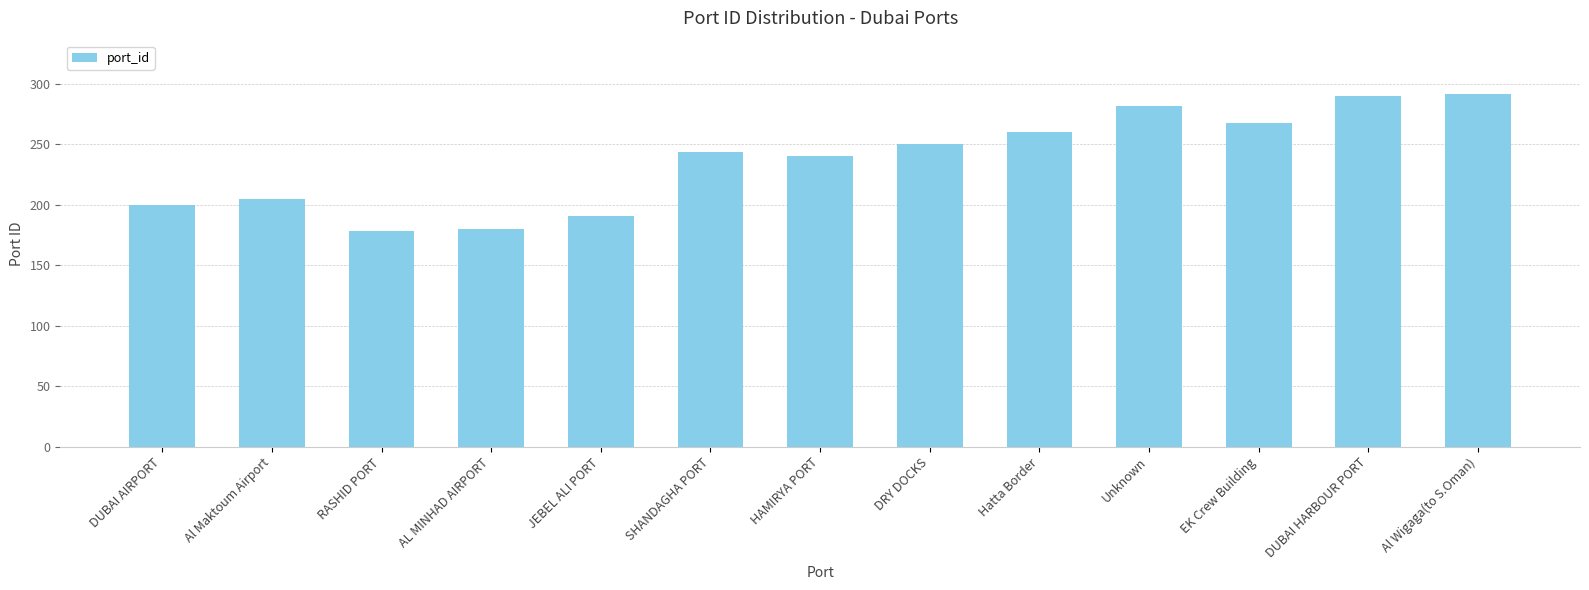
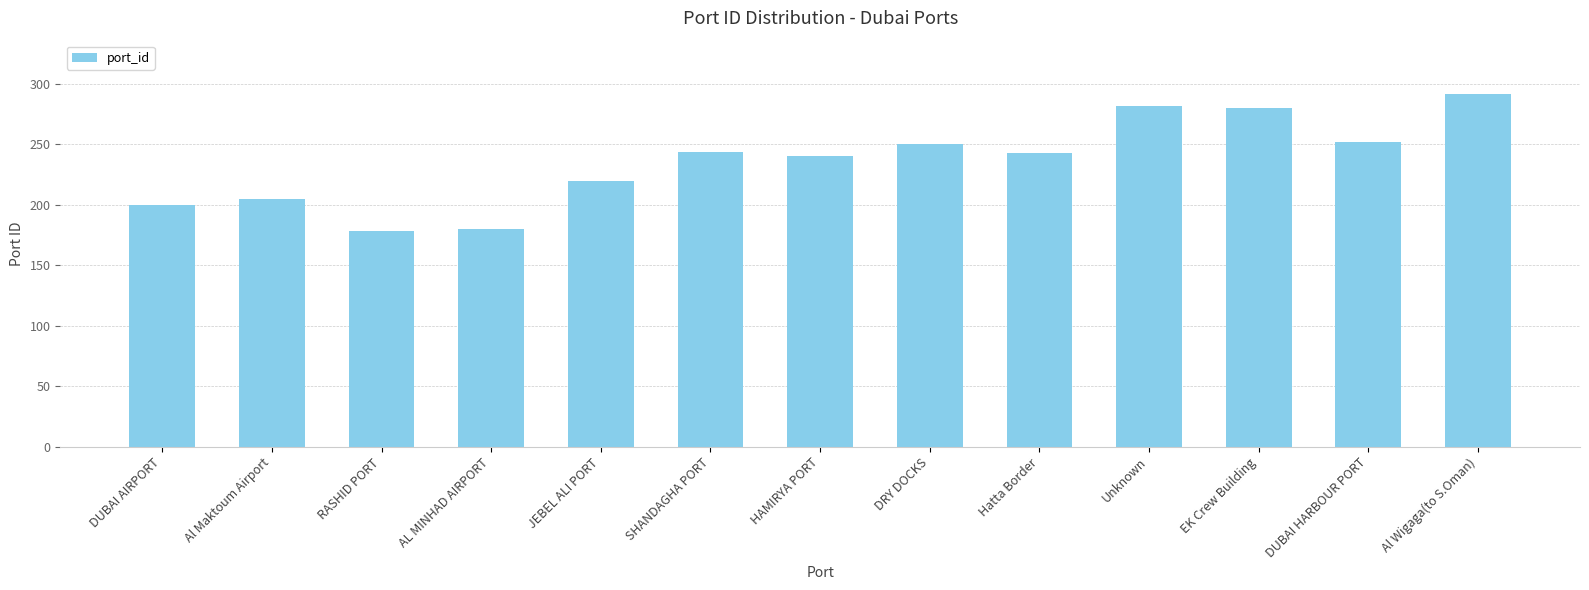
  {
    "DUBAI AIRPORT": 200,
    "Al Maktoum Airport": 205,
    "RASHID PORT": 178,
    "AL MINHAD AIRPORT": 180,
-   "JEBEL ALI PORT": 191,
+   "JEBEL ALI PORT": 220,
    "SHANDAGHA PORT": 244,
    "HAMIRYA PORT": 240,
    "DRY DOCKS": 250,
-   "Hatta Border": 260,
+   "Hatta Border": 243,
    "Unknown": 282,
-   "EK Crew Building": 268,
-   "DUBAI HARBOUR PORT": 290,
+   "EK Crew Building": 280,
+   "DUBAI HARBOUR PORT": 252,
    "Al Wigaga(to S.Oman)": 292
  }
